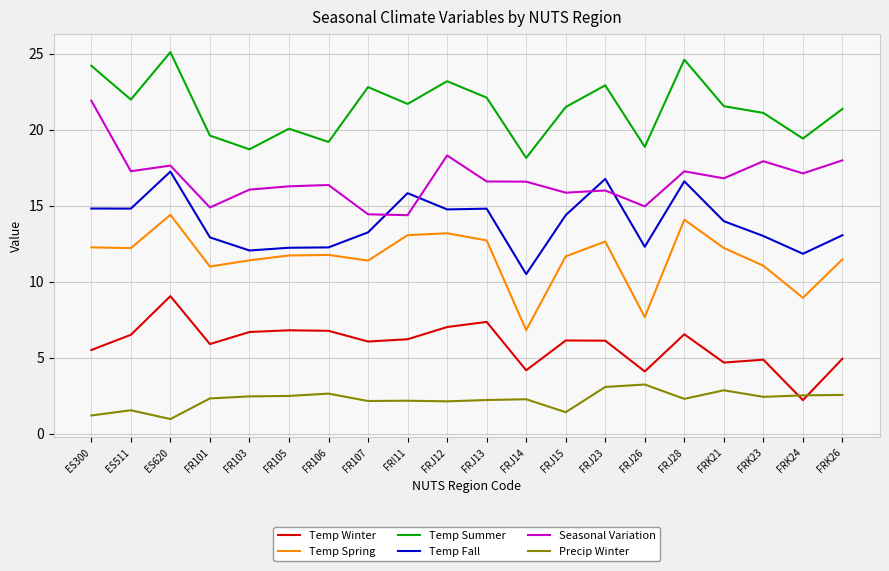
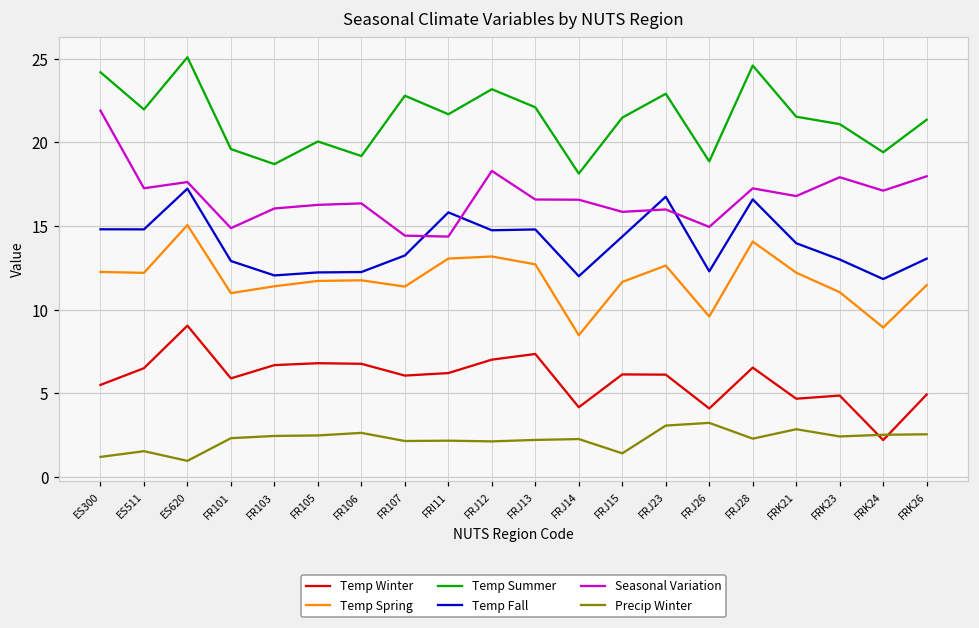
  {
    "Temp Winter": {
      "ES300": 5.5,
      "ES511": 6.5,
      "ES620": 9.0,
      "FR101": 5.9,
      "FR103": 6.7,
      "FR105": 6.8,
      "FR106": 6.8,
      "FR107": 6.1,
      "FRI11": 6.2,
      "FRJ12": 7.0,
      "FRJ13": 7.3,
      "FRJ14": 4.2,
      "FRJ15": 6.1,
      "FRJ23": 6.1,
      "FRJ26": 4.1,
      "FRJ28": 6.5,
      "FRK21": 4.7,
      "FRK23": 4.9,
      "FRK24": 2.2,
      "FRK26": 4.9
    },
    "Temp Spring": {
      "ES300": 12.3,
      "ES511": 12.2,
-     "ES620": 14.4,
+     "ES620": 15.1,
      "FR101": 11.0,
      "FR103": 11.4,
      "FR105": 11.7,
      "FR106": 11.8,
      "FR107": 11.4,
      "FRI11": 13.1,
      "FRJ12": 13.2,
      "FRJ13": 12.7,
-     "FRJ14": 6.8,
+     "FRJ14": 8.5,
      "FRJ15": 11.7,
      "FRJ23": 12.6,
-     "FRJ26": 7.7,
+     "FRJ26": 9.6,
      "FRJ28": 14.1,
      "FRK21": 12.2,
      "FRK23": 11.0,
      "FRK24": 8.9,
      "FRK26": 11.5
    },
    "Temp Summer": {
      "ES300": 24.2,
      "ES511": 22.0,
      "ES620": 25.1,
      "FR101": 19.6,
      "FR103": 18.7,
      "FR105": 20.1,
      "FR106": 19.2,
      "FR107": 22.8,
      "FRI11": 21.7,
      "FRJ12": 23.2,
      "FRJ13": 22.1,
      "FRJ14": 18.1,
      "FRJ15": 21.5,
      "FRJ23": 22.9,
      "FRJ26": 18.9,
      "FRJ28": 24.6,
      "FRK21": 21.5,
      "FRK23": 21.1,
      "FRK24": 19.4,
      "FRK26": 21.4
    },
    "Temp Fall": {
      "ES300": 14.8,
      "ES511": 14.8,
      "ES620": 17.2,
      "FR101": 12.9,
      "FR103": 12.0,
      "FR105": 12.2,
      "FR106": 12.2,
      "FR107": 13.2,
      "FRI11": 15.8,
      "FRJ12": 14.7,
      "FRJ13": 14.8,
-     "FRJ14": 10.5,
+     "FRJ14": 12.0,
      "FRJ15": 14.4,
      "FRJ23": 16.8,
      "FRJ26": 12.3,
      "FRJ28": 16.6,
      "FRK21": 14.0,
      "FRK23": 13.0,
      "FRK24": 11.8,
      "FRK26": 13.1
    },
    "Seasonal Variation": {
      "ES300": 21.9,
      "ES511": 17.3,
      "ES620": 17.6,
      "FR101": 14.9,
      "FR103": 16.1,
      "FR105": 16.3,
      "FR106": 16.4,
      "FR107": 14.4,
      "FRI11": 14.4,
      "FRJ12": 18.3,
      "FRJ13": 16.6,
      "FRJ14": 16.6,
      "FRJ15": 15.9,
      "FRJ23": 16.0,
      "FRJ26": 14.9,
      "FRJ28": 17.3,
      "FRK21": 16.8,
      "FRK23": 17.9,
      "FRK24": 17.1,
      "FRK26": 18.0
    },
    "Precip Winter": {
      "ES300": 1.2,
      "ES511": 1.5,
      "ES620": 1.0,
      "FR101": 2.3,
      "FR103": 2.4,
      "FR105": 2.5,
      "FR106": 2.6,
      "FR107": 2.1,
      "FRI11": 2.2,
      "FRJ12": 2.1,
      "FRJ13": 2.2,
      "FRJ14": 2.3,
      "FRJ15": 1.4,
      "FRJ23": 3.1,
      "FRJ26": 3.2,
      "FRJ28": 2.3,
      "FRK21": 2.8,
      "FRK23": 2.4,
      "FRK24": 2.5,
      "FRK26": 2.5
    }
  }
